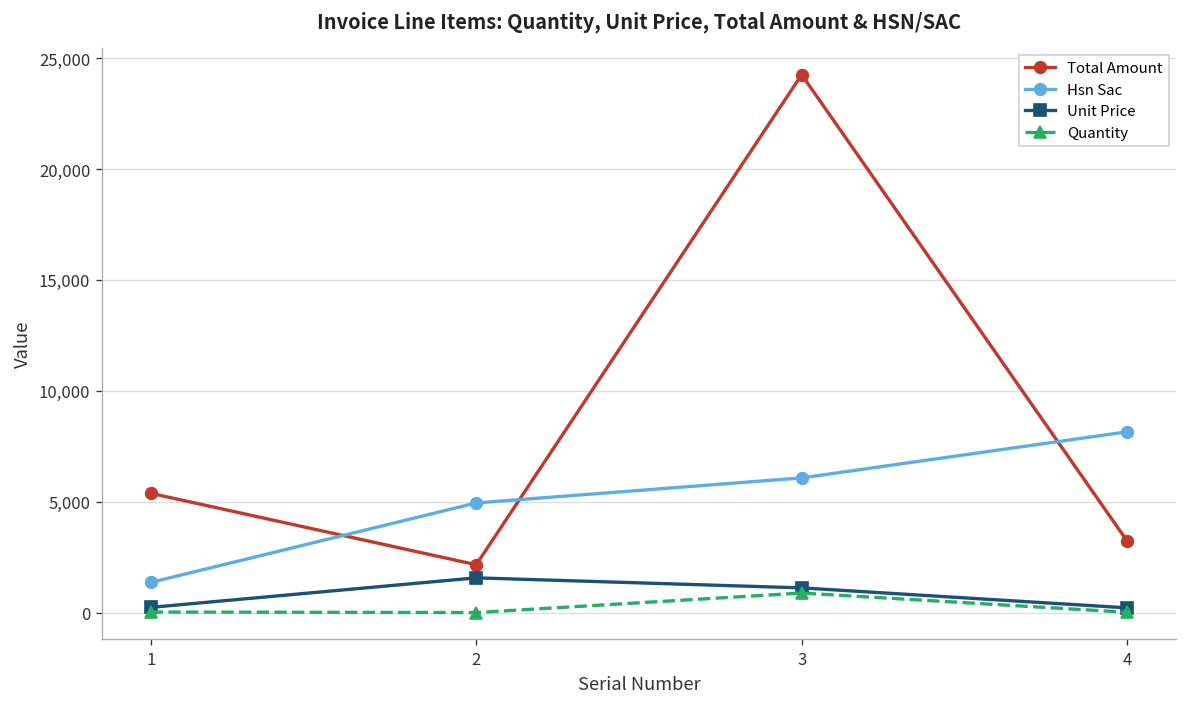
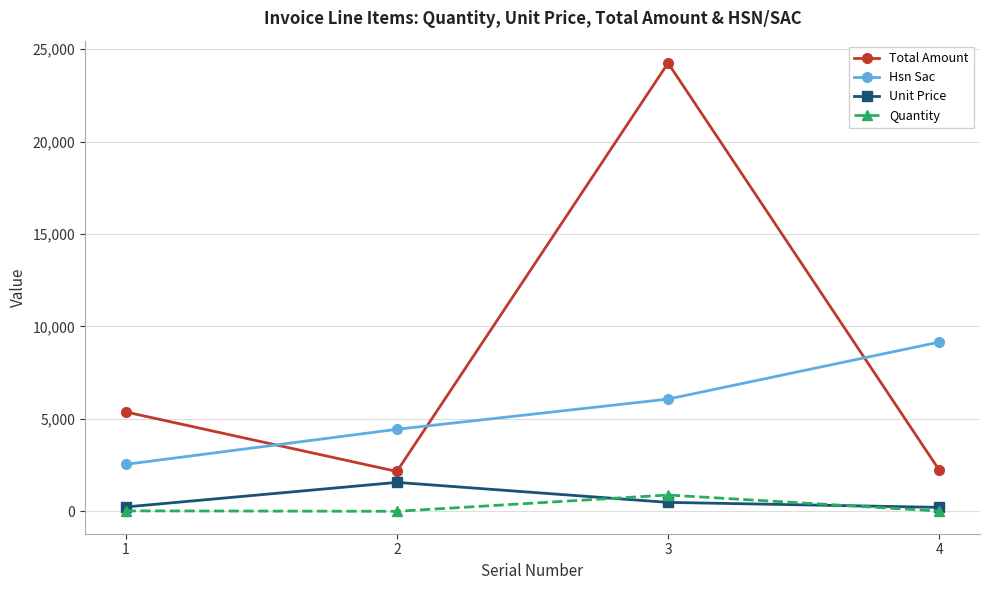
  {
    "Total Amount": {
      "1": "5,400",
      "2": "2,200",
      "3": "24,300",
-     "4": "3,200"
+     "4": "2,200"
    },
    "Hsn Sac": {
-     "1": "1,400",
-     "2": "4,900",
+     "1": "2,500",
+     "2": "4,400",
      "3": "6,100",
-     "4": "8,200"
+     "4": "9,200"
    },
    "Unit Price": {
      "1": "200",
      "2": "1,600",
-     "3": "1,100",
+     "3": "500",
      "4": "200"
    },
    "Quantity": {
      "1": "0",
      "2": "0",
      "3": "900",
      "4": "0"
    }
  }
